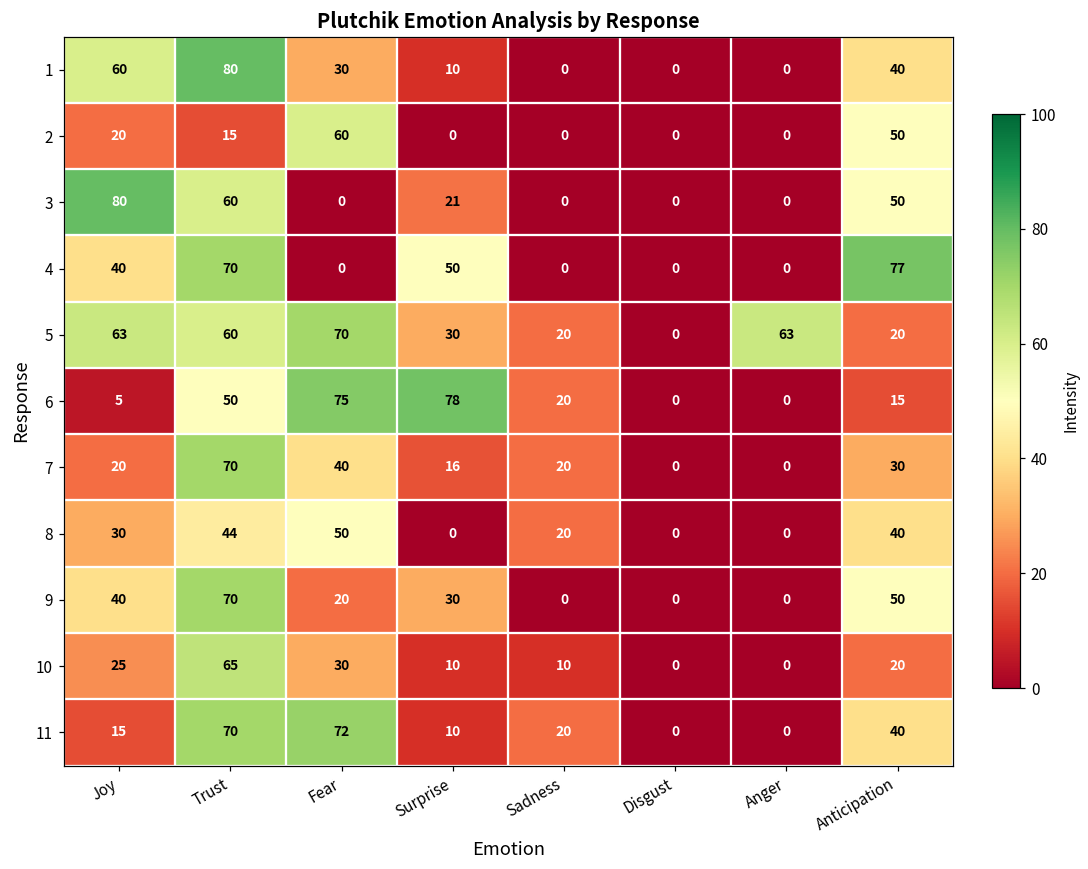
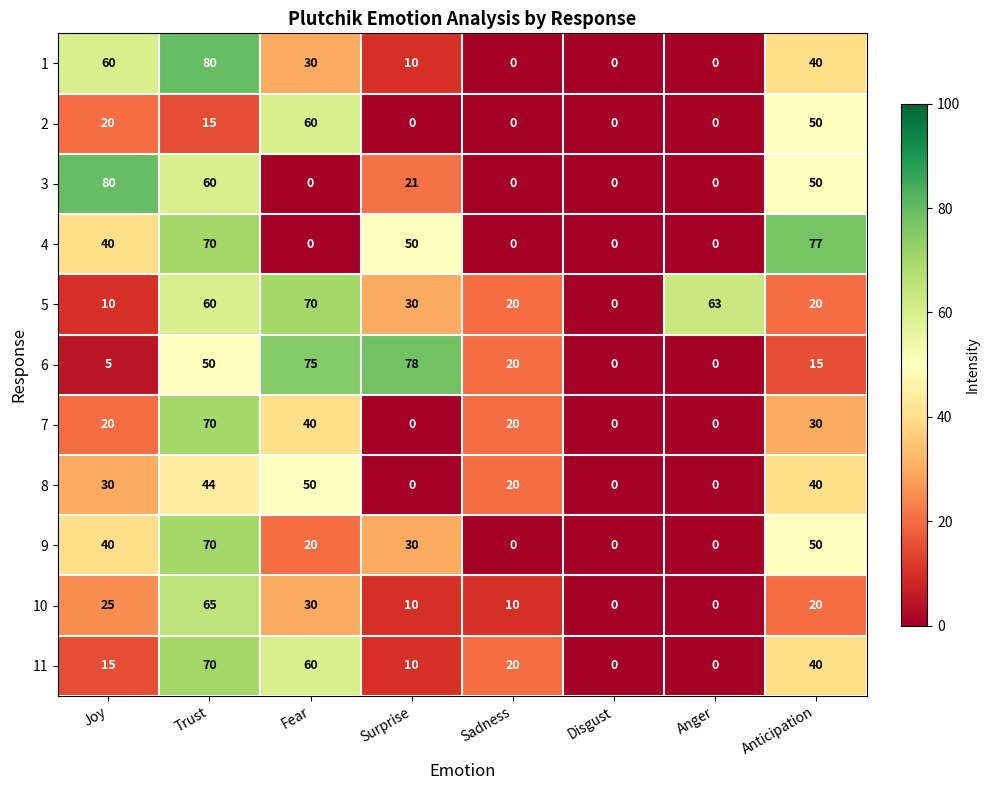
  {
    "1": {
      "Joy": 60,
      "Trust": 80,
      "Fear": 30,
      "Surprise": 10,
      "Sadness": 0,
      "Disgust": 0,
      "Anger": 0,
      "Anticipation": 40
    },
    "2": {
      "Joy": 20,
      "Trust": 15,
      "Fear": 60,
      "Surprise": 0,
      "Sadness": 0,
      "Disgust": 0,
      "Anger": 0,
      "Anticipation": 50
    },
    "3": {
      "Joy": 80,
      "Trust": 60,
      "Fear": 0,
      "Surprise": 21,
      "Sadness": 0,
      "Disgust": 0,
      "Anger": 0,
      "Anticipation": 50
    },
    "4": {
      "Joy": 40,
      "Trust": 70,
      "Fear": 0,
      "Surprise": 50,
      "Sadness": 0,
      "Disgust": 0,
      "Anger": 0,
      "Anticipation": 77
    },
    "5": {
-     "Joy": 63,
+     "Joy": 10,
      "Trust": 60,
      "Fear": 70,
      "Surprise": 30,
      "Sadness": 20,
      "Disgust": 0,
      "Anger": 63,
      "Anticipation": 20
    },
    "6": {
      "Joy": 5,
      "Trust": 50,
      "Fear": 75,
      "Surprise": 78,
      "Sadness": 20,
      "Disgust": 0,
      "Anger": 0,
      "Anticipation": 15
    },
    "7": {
      "Joy": 20,
      "Trust": 70,
      "Fear": 40,
-     "Surprise": 16,
+     "Surprise": 0,
      "Sadness": 20,
      "Disgust": 0,
      "Anger": 0,
      "Anticipation": 30
    },
    "8": {
      "Joy": 30,
      "Trust": 44,
      "Fear": 50,
      "Surprise": 0,
      "Sadness": 20,
      "Disgust": 0,
      "Anger": 0,
      "Anticipation": 40
    },
    "9": {
      "Joy": 40,
      "Trust": 70,
      "Fear": 20,
      "Surprise": 30,
      "Sadness": 0,
      "Disgust": 0,
      "Anger": 0,
      "Anticipation": 50
    },
    "10": {
      "Joy": 25,
      "Trust": 65,
      "Fear": 30,
      "Surprise": 10,
      "Sadness": 10,
      "Disgust": 0,
      "Anger": 0,
      "Anticipation": 20
    },
    "11": {
      "Joy": 15,
      "Trust": 70,
-     "Fear": 72,
+     "Fear": 60,
      "Surprise": 10,
      "Sadness": 20,
      "Disgust": 0,
      "Anger": 0,
      "Anticipation": 40
    }
  }
